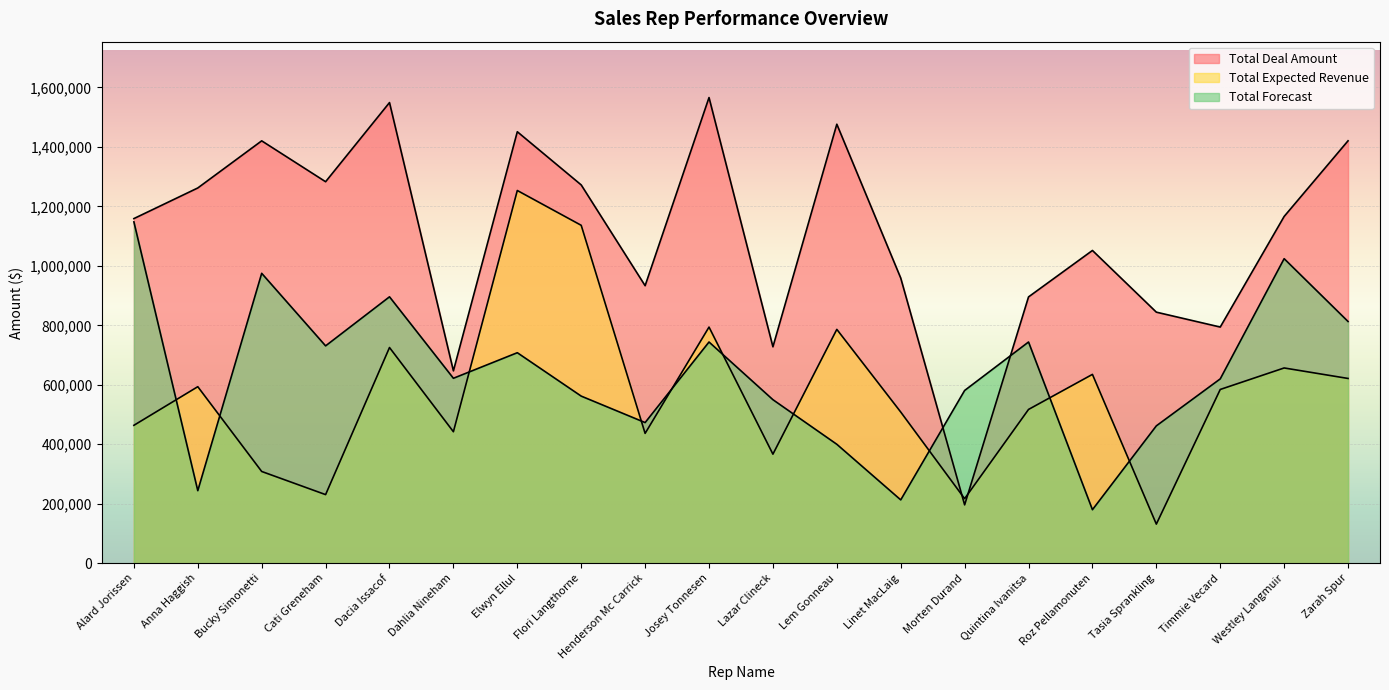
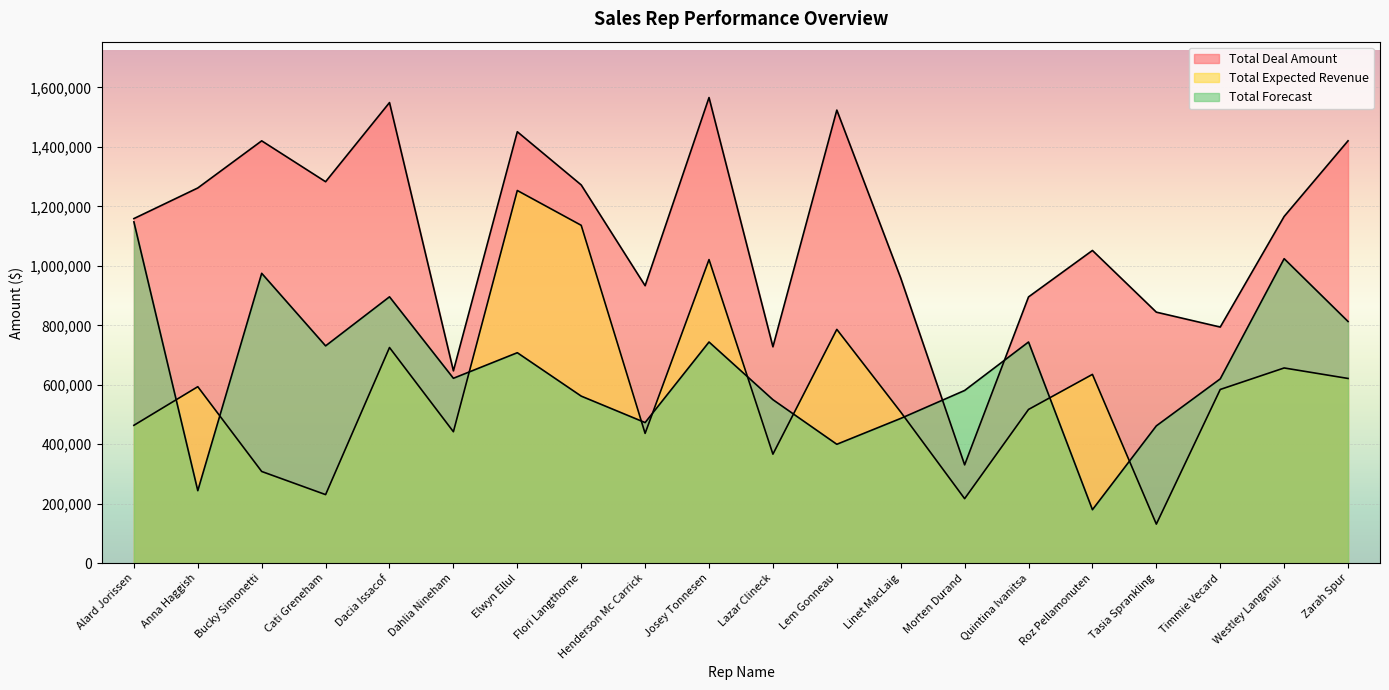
  {
    "Total Deal Amount": {
      "Alard Jorissen": "1,160,000",
      "Anna Haggish": "1,260,000",
      "Bucky Simonetti": "1,420,000",
      "Cati Greneham": "1,280,000",
      "Dacia Issacof": "1,550,000",
      "Dahlia Nineham": "650,000",
      "Elwyn Ellul": "1,450,000",
      "Flori Langthorne": "1,270,000",
      "Henderson Mc Carrick": "930,000",
      "Josey Tonnesen": "1,570,000",
      "Lazar Clineck": "730,000",
-     "Lem Gonneau": "1,480,000",
+     "Lem Gonneau": "1,520,000",
      "Linet MacLaig": "960,000",
-     "Morten Durand": "200,000",
+     "Morten Durand": "330,000",
      "Quintina Ivanitsa": "900,000",
      "Roz Pellamonuten": "1,050,000",
      "Tasia Sprankling": "840,000",
      "Timmie Vecard": "790,000",
      "Westley Langmuir": "1,170,000",
      "Zarah Spur": "1,420,000"
    },
    "Total Expected Revenue": {
      "Alard Jorissen": "460,000",
      "Anna Haggish": "590,000",
      "Bucky Simonetti": "310,000",
      "Cati Greneham": "230,000",
      "Dacia Issacof": "730,000",
      "Dahlia Nineham": "440,000",
      "Elwyn Ellul": "1,250,000",
      "Flori Langthorne": "1,140,000",
      "Henderson Mc Carrick": "440,000",
-     "Josey Tonnesen": "790,000",
+     "Josey Tonnesen": "1,020,000",
      "Lazar Clineck": "370,000",
      "Lem Gonneau": "790,000",
      "Linet MacLaig": "510,000",
      "Morten Durand": "220,000",
      "Quintina Ivanitsa": "520,000",
      "Roz Pellamonuten": "640,000",
      "Tasia Sprankling": "130,000",
      "Timmie Vecard": "580,000",
      "Westley Langmuir": "660,000",
      "Zarah Spur": "620,000"
    },
    "Total Forecast": {
      "Alard Jorissen": "1,150,000",
      "Anna Haggish": "240,000",
      "Bucky Simonetti": "980,000",
      "Cati Greneham": "730,000",
      "Dacia Issacof": "900,000",
      "Dahlia Nineham": "620,000",
      "Elwyn Ellul": "710,000",
      "Flori Langthorne": "560,000",
      "Henderson Mc Carrick": "470,000",
      "Josey Tonnesen": "740,000",
      "Lazar Clineck": "550,000",
      "Lem Gonneau": "400,000",
-     "Linet MacLaig": "210,000",
+     "Linet MacLaig": "490,000",
      "Morten Durand": "580,000",
      "Quintina Ivanitsa": "740,000",
      "Roz Pellamonuten": "180,000",
      "Tasia Sprankling": "460,000",
      "Timmie Vecard": "620,000",
      "Westley Langmuir": "1,020,000",
      "Zarah Spur": "810,000"
    }
  }
